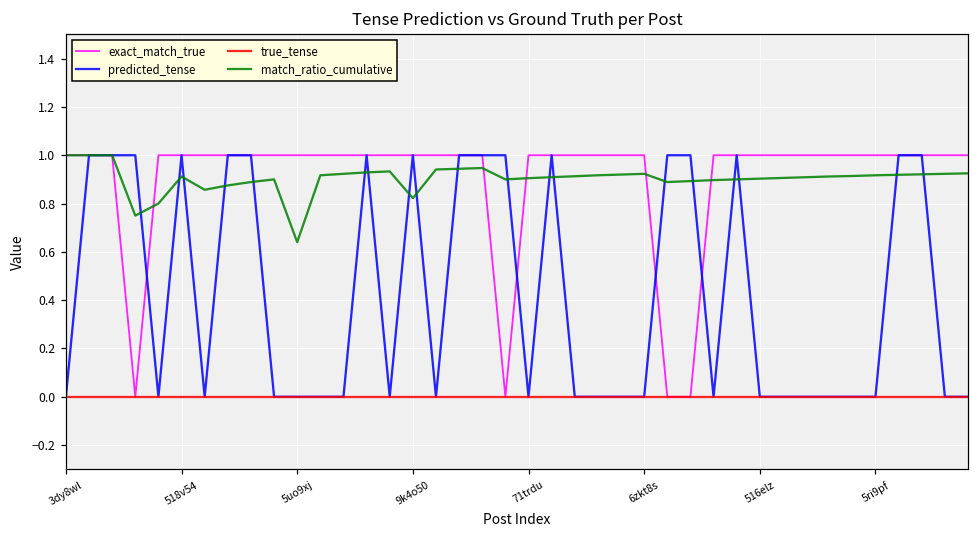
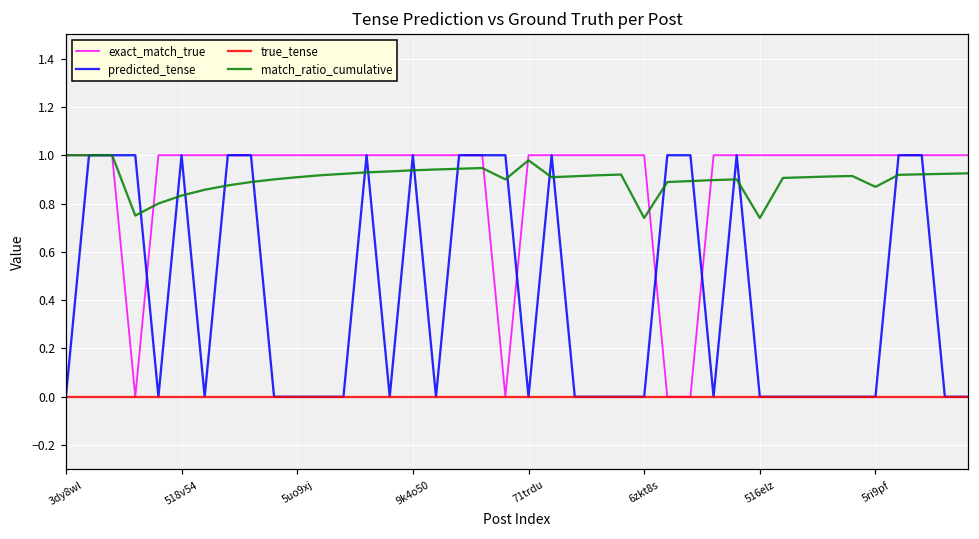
  {
    "exact_match_true": {
      "5uo9xj": 1.00,
      "71trdu": 1.00,
      "6zkt8s": 1.00,
      "516elz": 1.00,
      "5ri9pf": 1.00
    },
    "true_tense": {
      "518v54": 0.00,
      "9k4o50": 0.00
    },
    "match_ratio_cumulative": {
-     "518v54": 0.91,
-     "5uo9xj": 0.64,
-     "9k4o50": 0.82,
-     "71trdu": 0.91,
-     "6zkt8s": 0.92,
-     "516elz": 0.90,
-     "5ri9pf": 0.92
+     "518v54": 0.83,
+     "5uo9xj": 0.91,
+     "9k4o50": 0.94,
+     "71trdu": 0.98,
+     "6zkt8s": 0.74,
+     "516elz": 0.74,
+     "5ri9pf": 0.87
    }
  }
